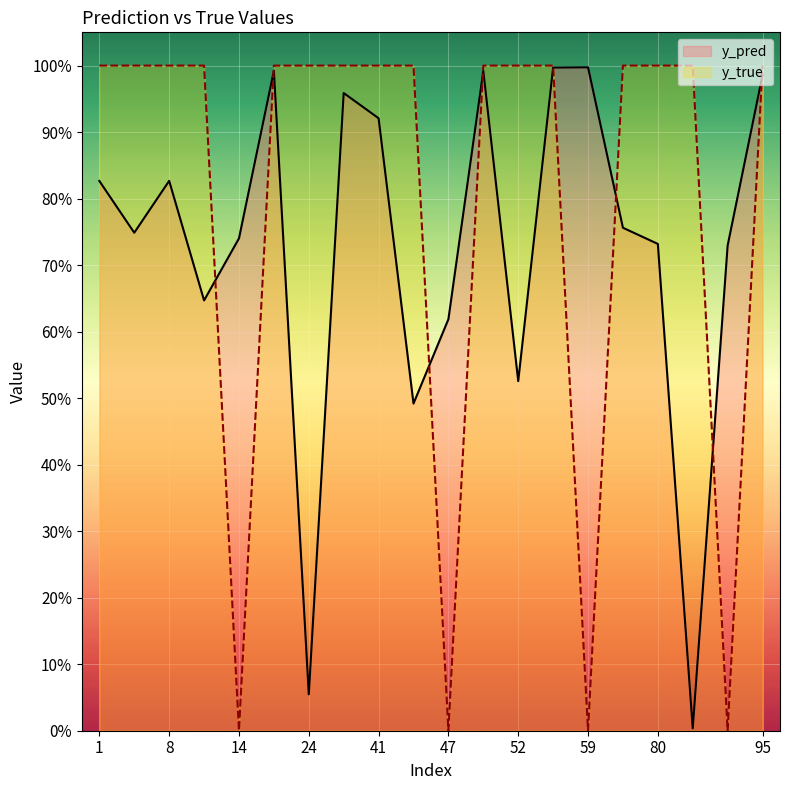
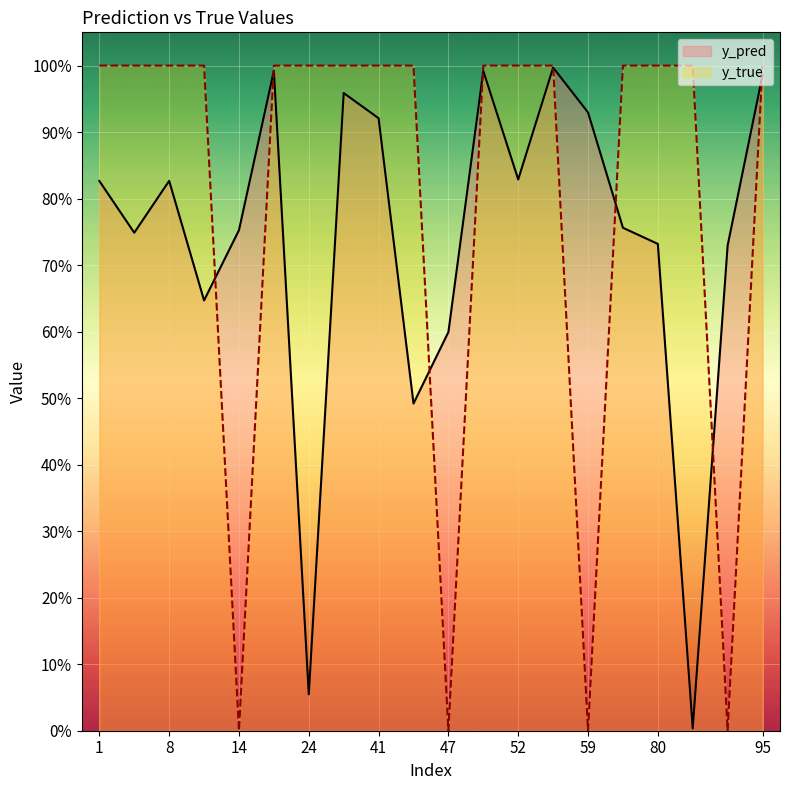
  {
    "y_pred": {
      "8": "83%",
-     "14": "74%",
+     "14": "75%",
      "24": "5%",
      "41": "92%",
-     "47": "62%",
-     "52": "53%",
-     "59": "100%",
+     "47": "60%",
+     "52": "83%",
+     "59": "93%",
      "80": "73%"
    },
    "y_true": {
      "8": "100%",
      "14": "0%",
      "24": "100%",
      "41": "100%",
      "47": "0%",
      "52": "100%",
      "59": "0%",
      "80": "100%"
    }
  }
